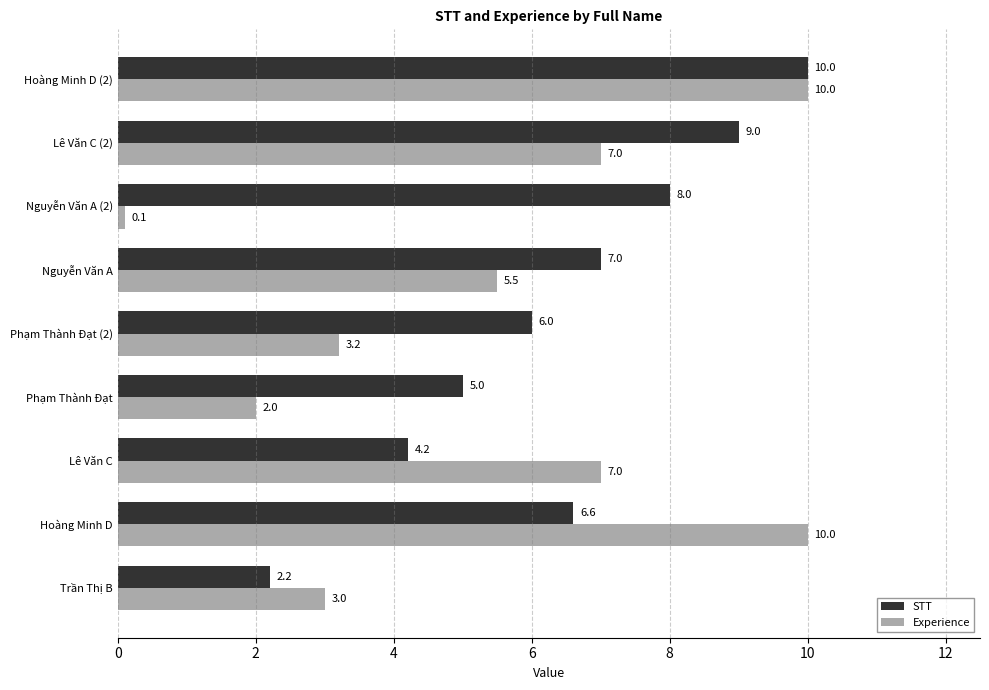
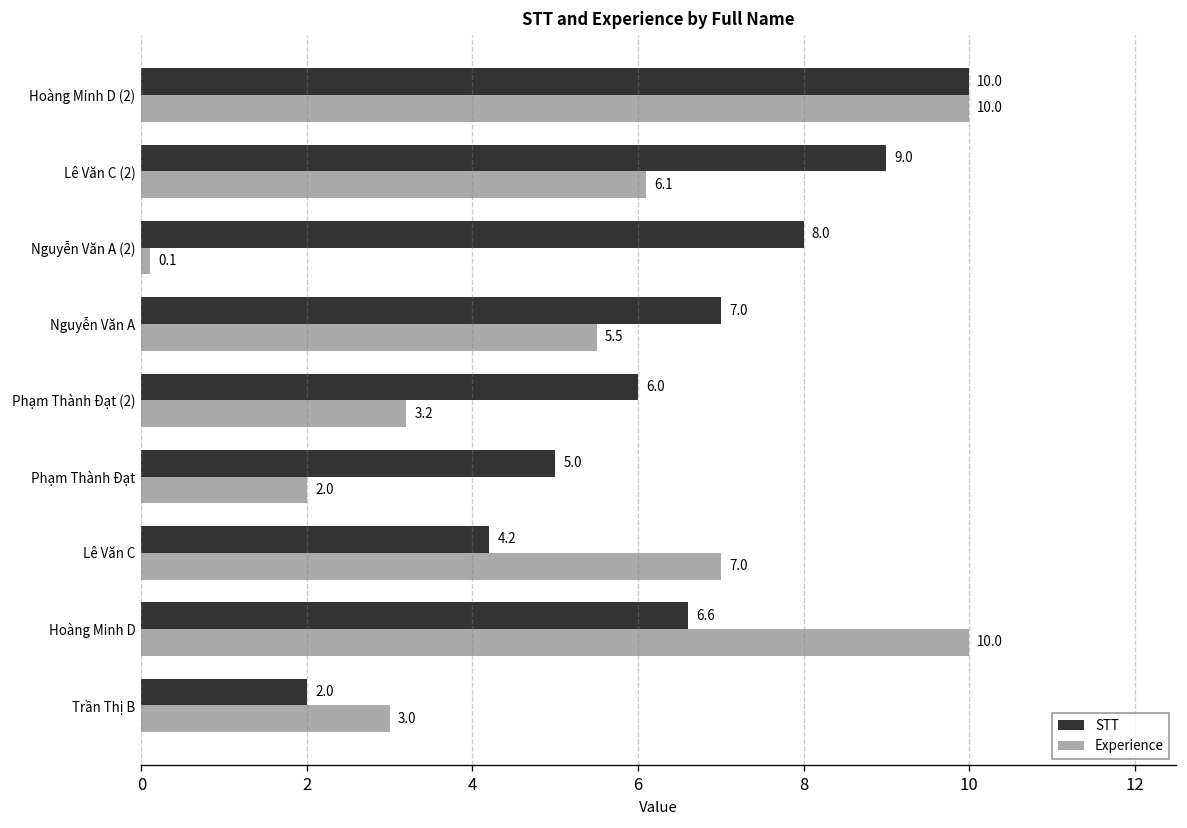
  {
    "STT": {
      "Hoàng Minh D (2)": 10.0,
      "Lê Văn C (2)": 9.0,
      "Nguyễn Văn A (2)": 8.0,
      "Nguyễn Văn A": 7.0,
      "Phạm Thành Đạt (2)": 6.0,
      "Phạm Thành Đạt": 5.0,
      "Lê Văn C": 4.2,
      "Hoàng Minh D": 6.6,
-     "Trần Thị B": 2.2
+     "Trần Thị B": 2.0
    },
    "Experience": {
      "Hoàng Minh D (2)": 10.0,
-     "Lê Văn C (2)": 7.0,
+     "Lê Văn C (2)": 6.1,
      "Nguyễn Văn A (2)": 0.1,
      "Nguyễn Văn A": 5.5,
      "Phạm Thành Đạt (2)": 3.2,
      "Phạm Thành Đạt": 2.0,
      "Lê Văn C": 7.0,
      "Hoàng Minh D": 10.0,
      "Trần Thị B": 3.0
    }
  }
